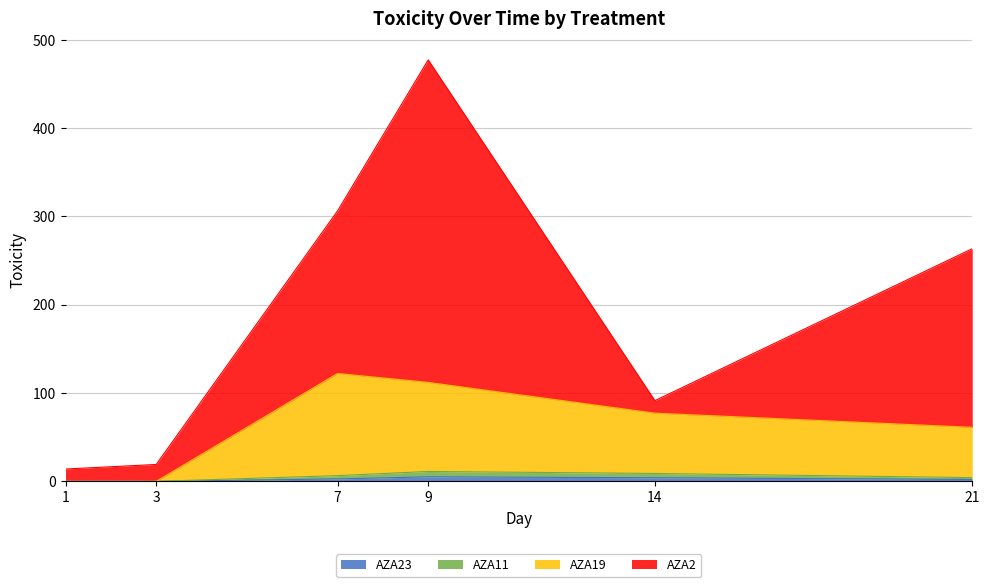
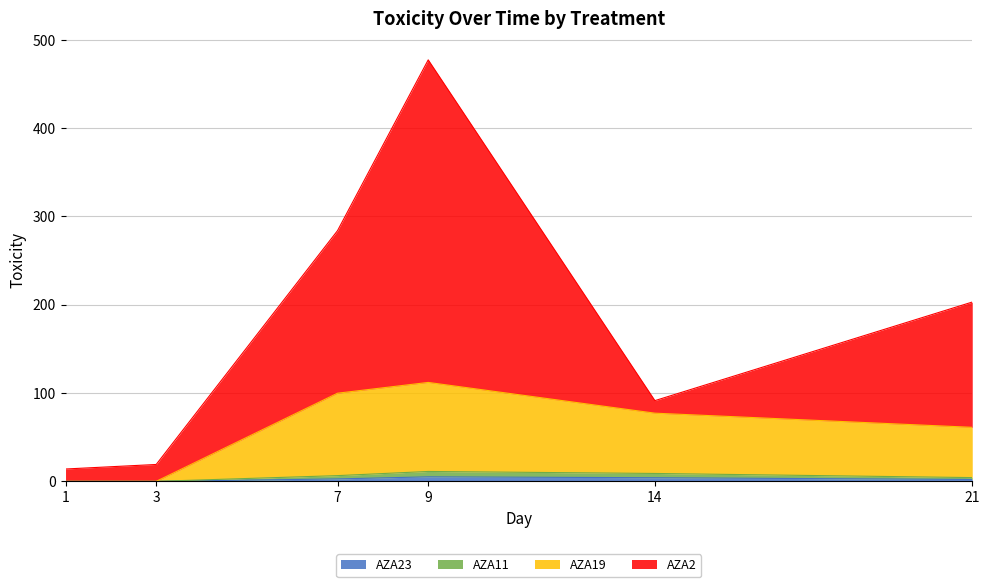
  {
    "AZA23": {
      "7": 0,
      "9": 10,
      "14": 0
    },
    "AZA11": {
      "7": 0,
      "9": 10,
      "14": 0
    },
    "AZA19": {
-     "7": 120,
+     "7": 90,
      "9": 100,
      "14": 70,
      "21": 60
    },
    "AZA2": {
      "1": 10,
      "3": 20,
      "7": 180,
      "9": 370,
      "14": 10,
-     "21": 200
+     "21": 140
    }
  }
